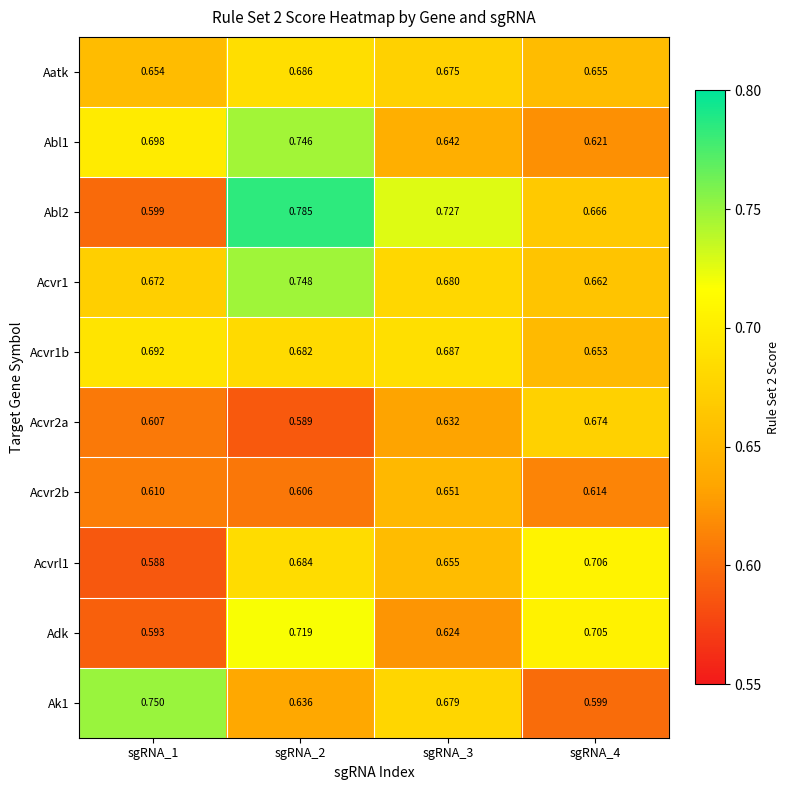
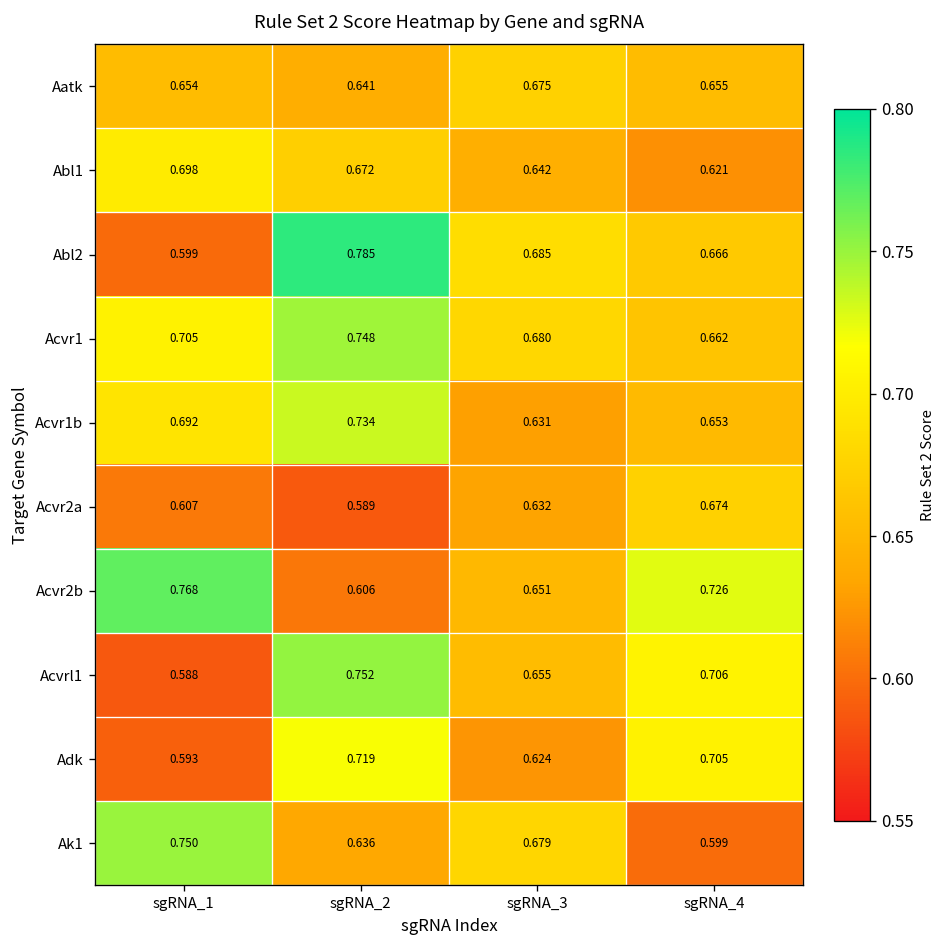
  {
    "Aatk": {
      "sgRNA_1": 0.654,
-     "sgRNA_2": 0.686,
+     "sgRNA_2": 0.641,
      "sgRNA_3": 0.675,
      "sgRNA_4": 0.655
    },
    "Abl1": {
      "sgRNA_1": 0.698,
-     "sgRNA_2": 0.746,
+     "sgRNA_2": 0.672,
      "sgRNA_3": 0.642,
      "sgRNA_4": 0.621
    },
    "Abl2": {
      "sgRNA_1": 0.599,
      "sgRNA_2": 0.785,
-     "sgRNA_3": 0.727,
+     "sgRNA_3": 0.685,
      "sgRNA_4": 0.666
    },
    "Acvr1": {
-     "sgRNA_1": 0.672,
+     "sgRNA_1": 0.705,
      "sgRNA_2": 0.748,
      "sgRNA_3": 0.680,
      "sgRNA_4": 0.662
    },
    "Acvr1b": {
      "sgRNA_1": 0.692,
-     "sgRNA_2": 0.682,
-     "sgRNA_3": 0.687,
+     "sgRNA_2": 0.734,
+     "sgRNA_3": 0.631,
      "sgRNA_4": 0.653
    },
    "Acvr2a": {
      "sgRNA_1": 0.607,
      "sgRNA_2": 0.589,
      "sgRNA_3": 0.632,
      "sgRNA_4": 0.674
    },
    "Acvr2b": {
-     "sgRNA_1": 0.610,
+     "sgRNA_1": 0.768,
      "sgRNA_2": 0.606,
      "sgRNA_3": 0.651,
-     "sgRNA_4": 0.614
+     "sgRNA_4": 0.726
    },
    "Acvrl1": {
      "sgRNA_1": 0.588,
-     "sgRNA_2": 0.684,
+     "sgRNA_2": 0.752,
      "sgRNA_3": 0.655,
      "sgRNA_4": 0.706
    },
    "Adk": {
      "sgRNA_1": 0.593,
      "sgRNA_2": 0.719,
      "sgRNA_3": 0.624,
      "sgRNA_4": 0.705
    },
    "Ak1": {
      "sgRNA_1": 0.750,
      "sgRNA_2": 0.636,
      "sgRNA_3": 0.679,
      "sgRNA_4": 0.599
    }
  }
